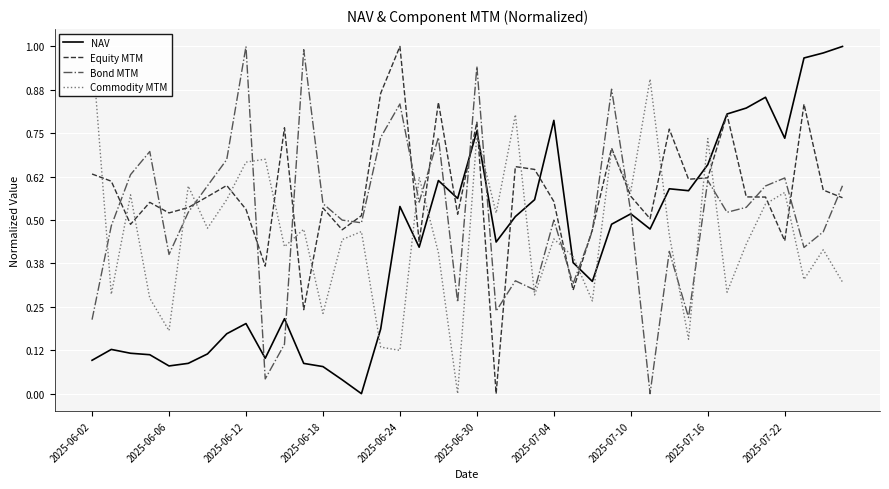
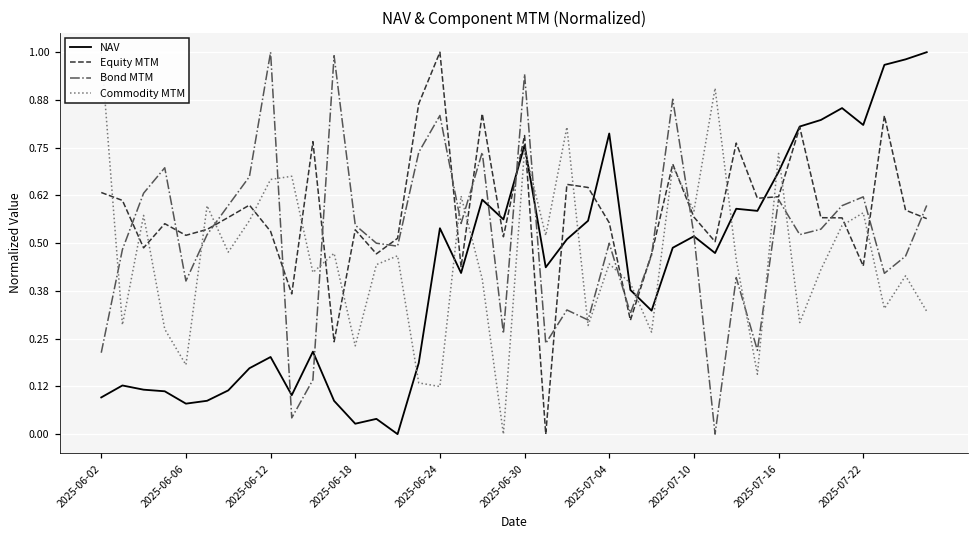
  {
    "NAV": {
      "2025-06-02": 0.10,
      "2025-06-06": 0.08,
      "2025-06-12": 0.20,
-     "2025-06-18": 0.08,
+     "2025-06-18": 0.03,
      "2025-06-24": 0.54,
      "2025-06-30": 0.76,
      "2025-07-04": 0.79,
-     "2025-07-16": 0.66,
-     "2025-07-22": 0.74
+     "2025-07-16": 0.69,
+     "2025-07-22": 0.81
    }
  }
